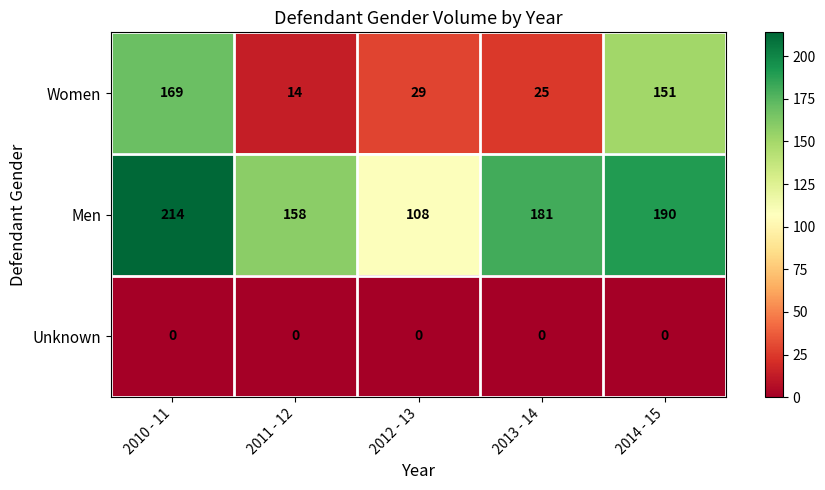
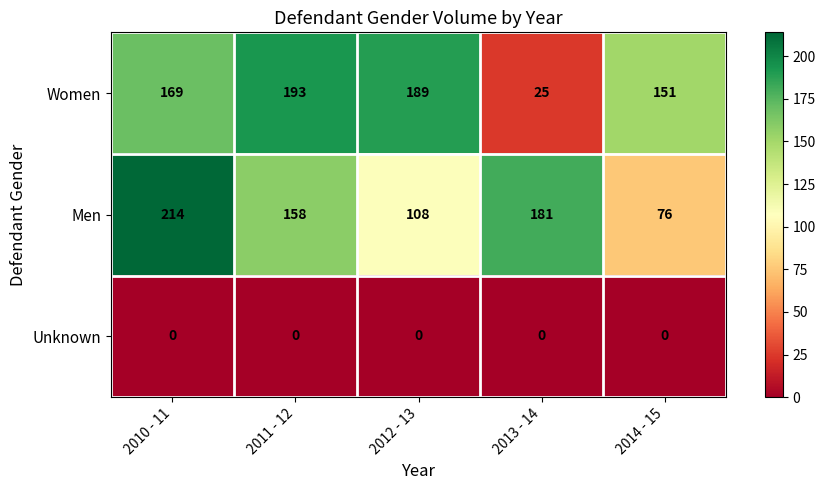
  {
    "Women": {
      "2010 - 11": 169,
-     "2011 - 12": 14,
-     "2012 - 13": 29,
+     "2011 - 12": 193,
+     "2012 - 13": 189,
      "2013 - 14": 25,
      "2014 - 15": 151
    },
    "Men": {
      "2010 - 11": 214,
      "2011 - 12": 158,
      "2012 - 13": 108,
      "2013 - 14": 181,
-     "2014 - 15": 190
+     "2014 - 15": 76
    },
    "Unknown": {
      "2010 - 11": 0,
      "2011 - 12": 0,
      "2012 - 13": 0,
      "2013 - 14": 0,
      "2014 - 15": 0
    }
  }
